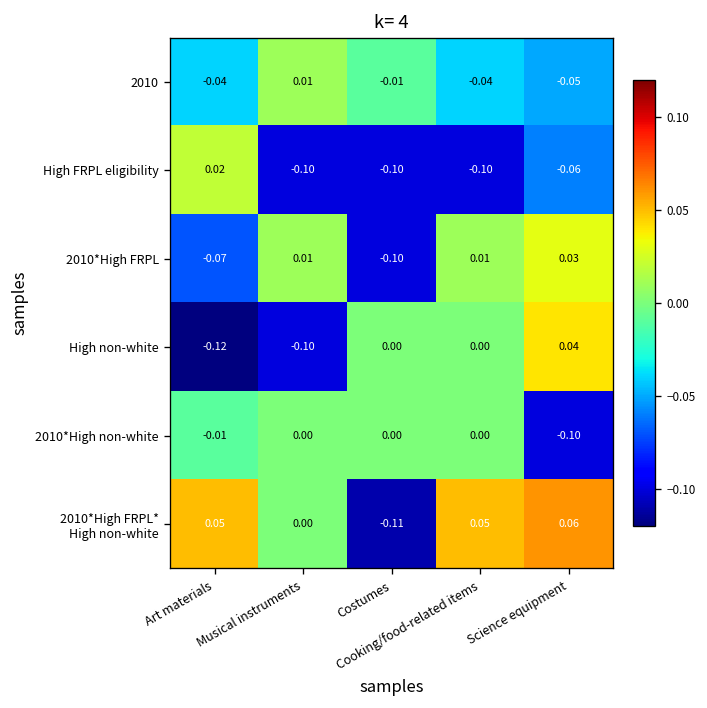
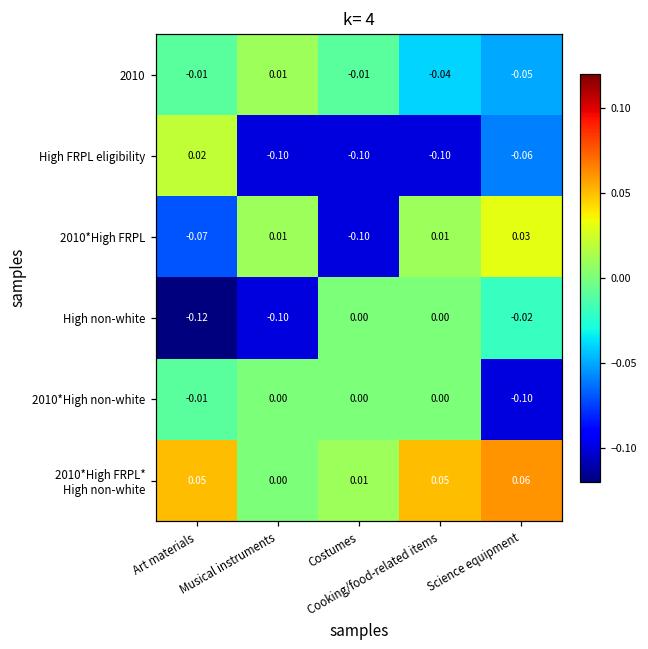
  {
    "2010": {
-     "Art materials": -0.04,
+     "Art materials": -0.01,
      "Musical instruments": 0.01,
      "Costumes": -0.01,
      "Cooking/food-related items": -0.04,
      "Science equipment": -0.05
    },
    "High FRPL eligibility": {
      "Art materials": 0.02,
      "Musical instruments": -0.10,
      "Costumes": -0.10,
      "Cooking/food-related items": -0.10,
      "Science equipment": -0.06
    },
    "2010*High FRPL": {
      "Art materials": -0.07,
      "Musical instruments": 0.01,
      "Costumes": -0.10,
      "Cooking/food-related items": 0.01,
      "Science equipment": 0.03
    },
    "High non-white": {
      "Art materials": -0.12,
      "Musical instruments": -0.10,
      "Costumes": 0.00,
      "Cooking/food-related items": 0.00,
-     "Science equipment": 0.04
+     "Science equipment": -0.02
    },
    "2010*High non-white": {
      "Art materials": -0.01,
      "Musical instruments": 0.00,
      "Costumes": 0.00,
      "Cooking/food-related items": 0.00,
      "Science equipment": -0.10
    },
    "2010*High FRPL* High non-white": {
      "Art materials": 0.05,
      "Musical instruments": 0.00,
-     "Costumes": -0.11,
+     "Costumes": 0.01,
      "Cooking/food-related items": 0.05,
      "Science equipment": 0.06
    }
  }
